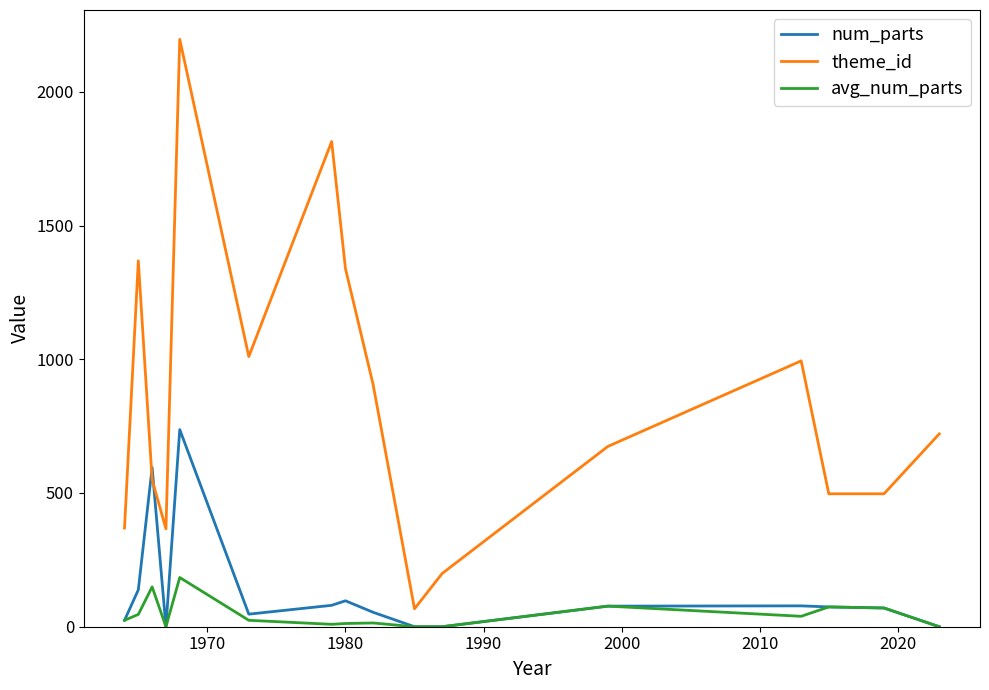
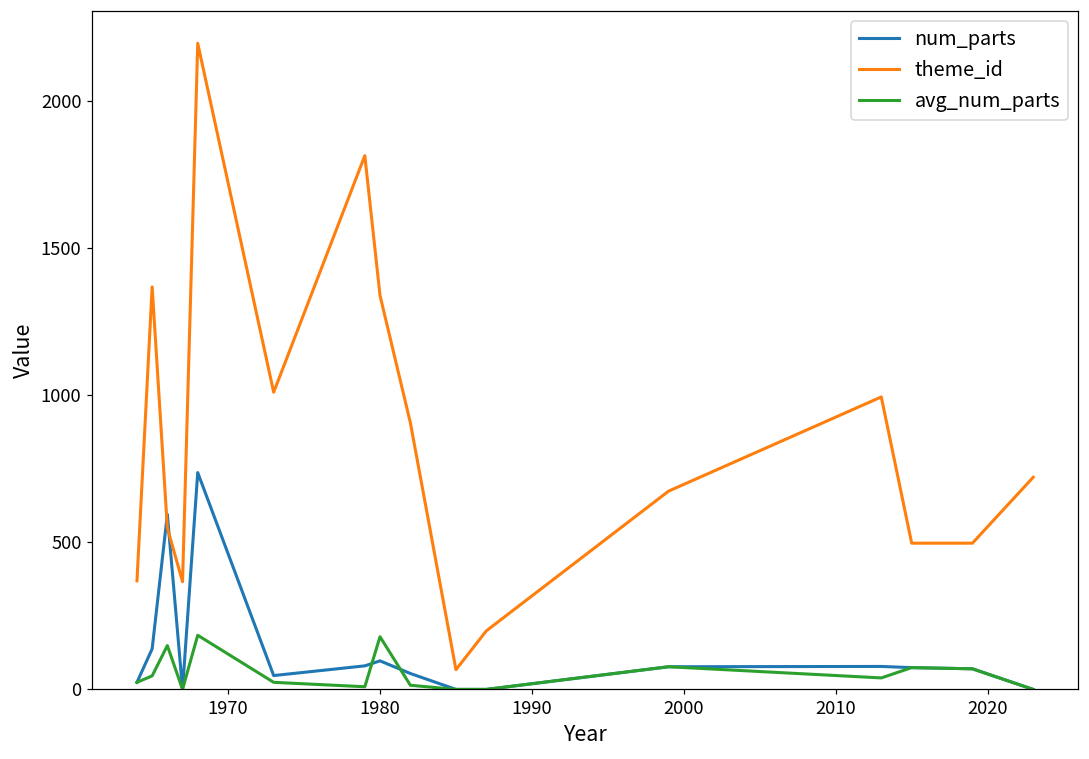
  {
    "num_parts": {
      "1980": 100
    },
    "theme_id": {
      "1980": 1340
    },
    "avg_num_parts": {
-     "1980": 10
+     "1980": 180
    }
  }
